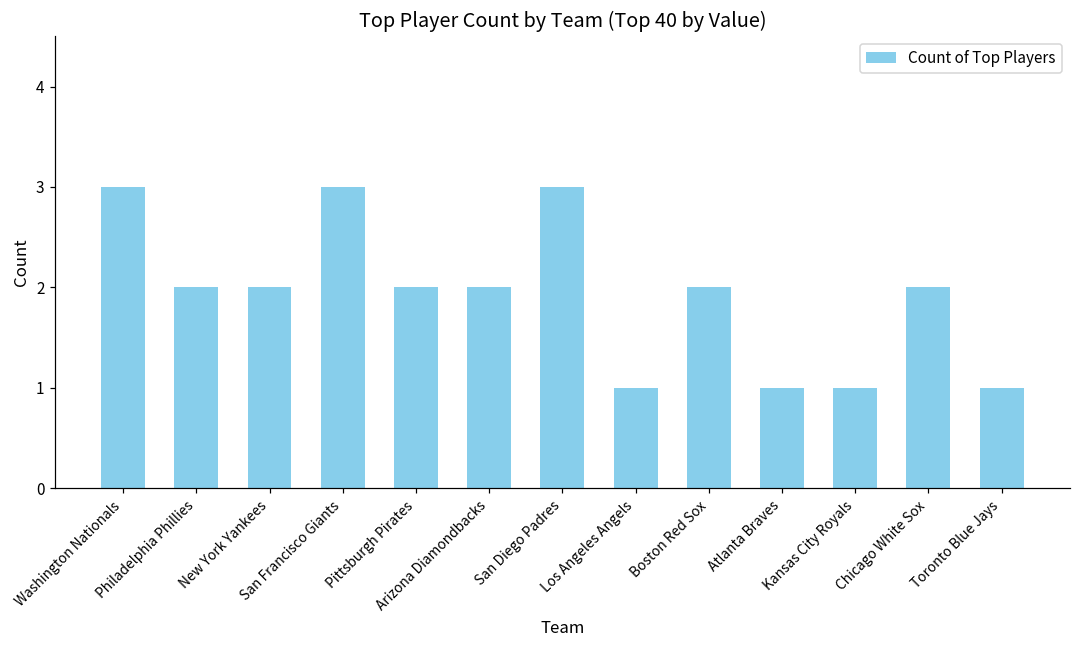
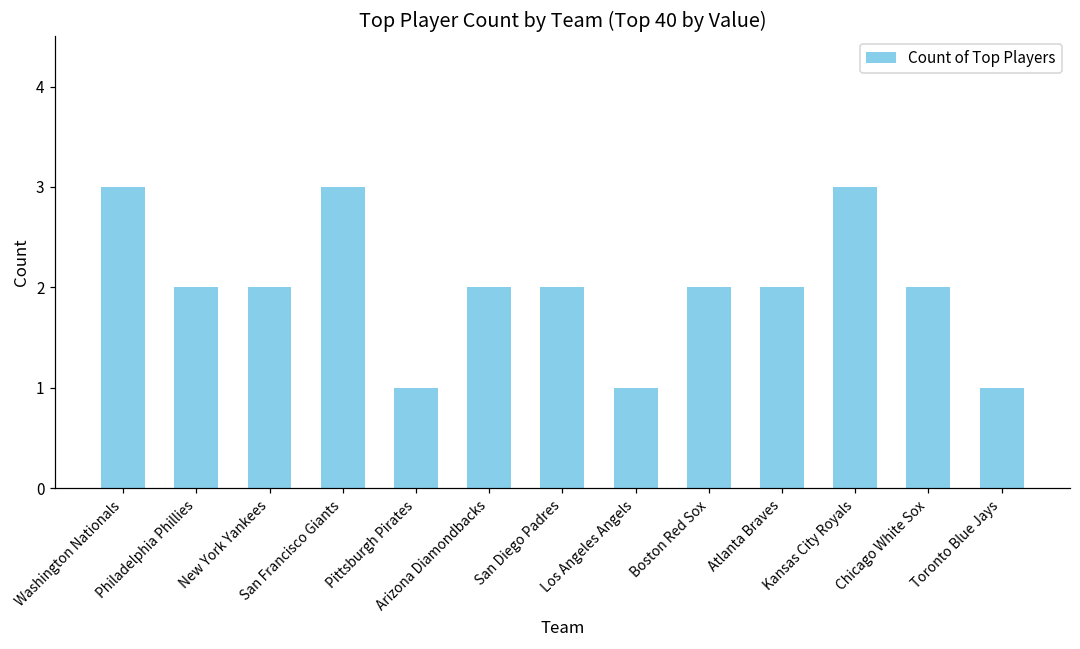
  {
    "Washington Nationals": 3,
    "Philadelphia Phillies": 2,
    "New York Yankees": 2,
    "San Francisco Giants": 3,
-   "Pittsburgh Pirates": 2,
+   "Pittsburgh Pirates": 1,
    "Arizona Diamondbacks": 2,
-   "San Diego Padres": 3,
+   "San Diego Padres": 2,
    "Los Angeles Angels": 1,
    "Boston Red Sox": 2,
-   "Atlanta Braves": 1,
-   "Kansas City Royals": 1,
+   "Atlanta Braves": 2,
+   "Kansas City Royals": 3,
    "Chicago White Sox": 2,
    "Toronto Blue Jays": 1
  }
